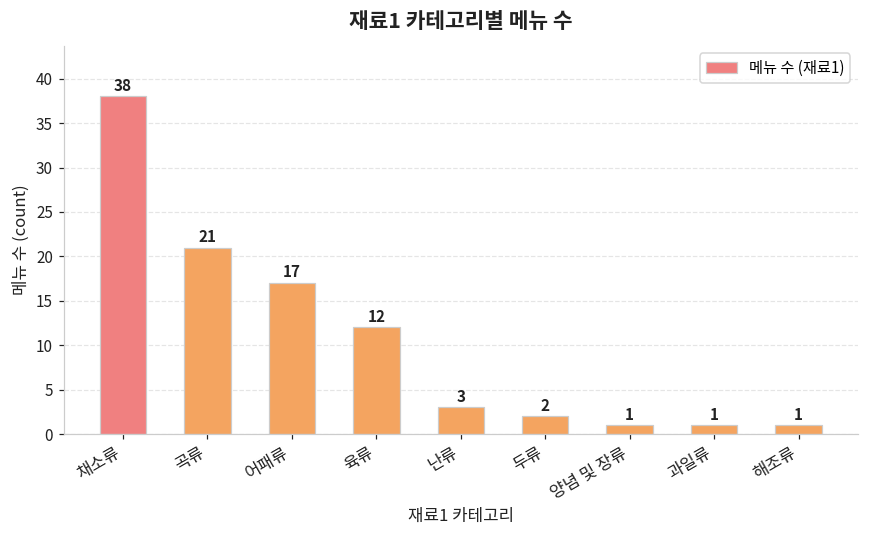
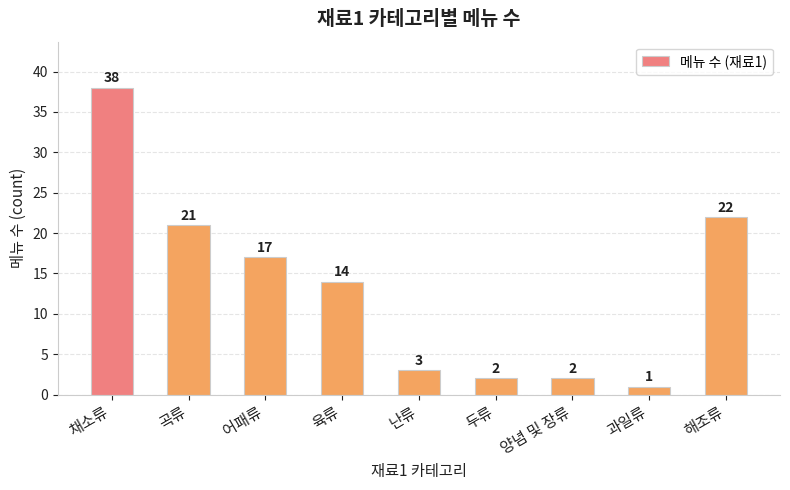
  {
    "채소류": 38,
    "곡류": 21,
    "어패류": 17,
-   "육류": 12,
+   "육류": 14,
    "난류": 3,
    "두류": 2,
-   "양념 및 장류": 1,
+   "양념 및 장류": 2,
    "과일류": 1,
-   "해조류": 1
+   "해조류": 22
  }
